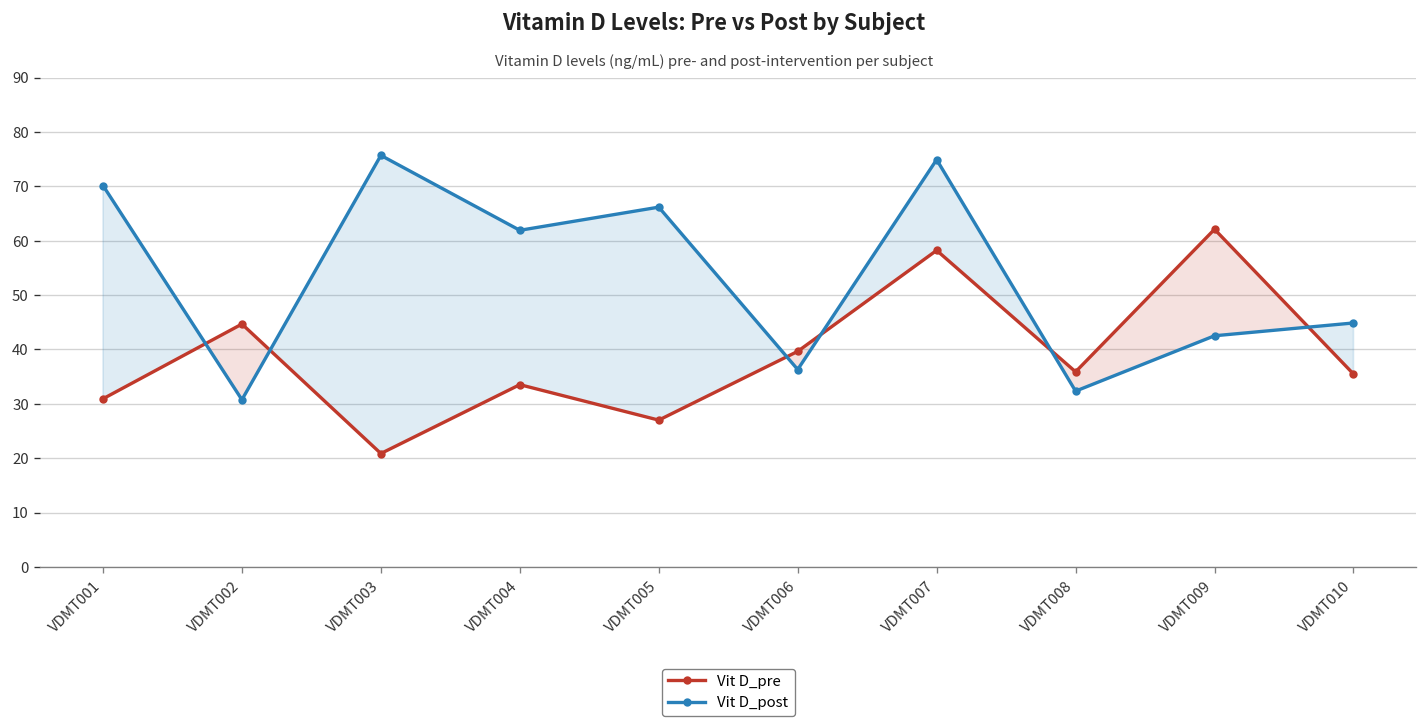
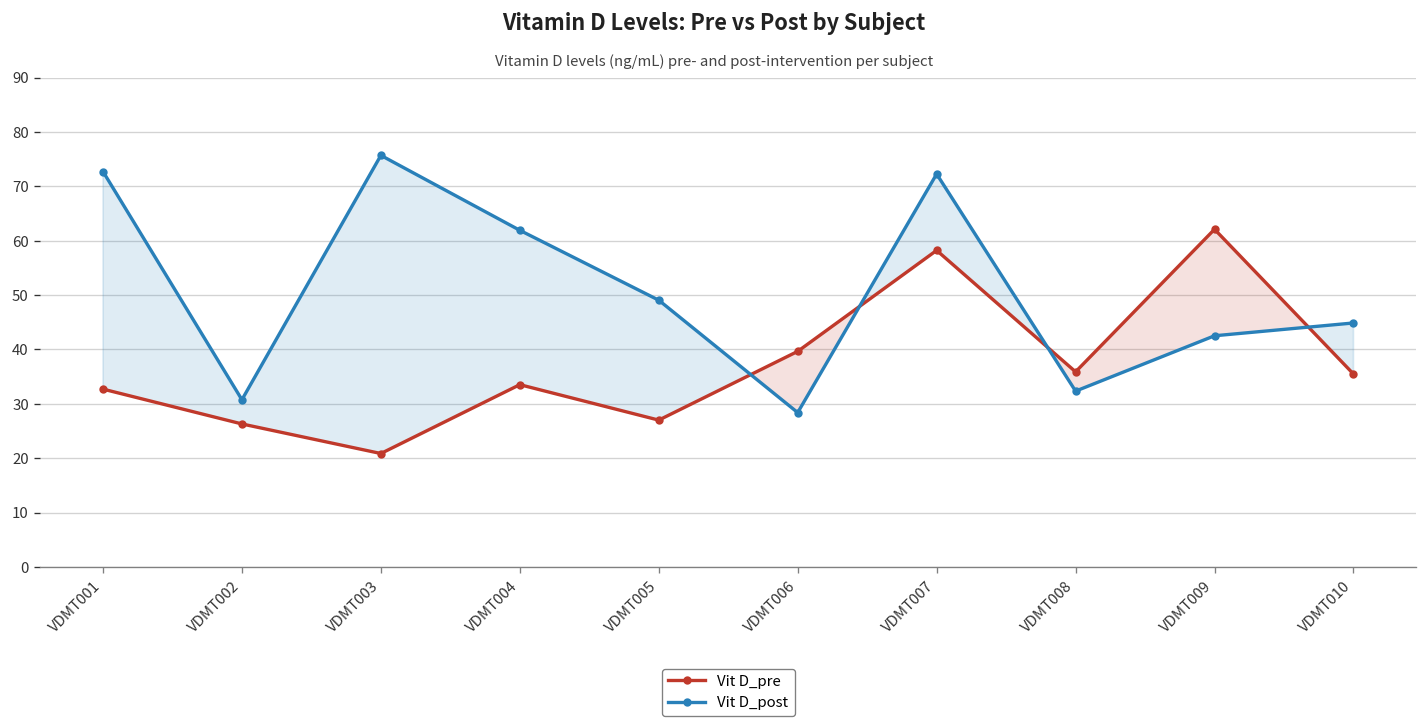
  {
    "Vit D_pre": {
-     "VDMT001": 31,
-     "VDMT002": 45,
+     "VDMT001": 33,
+     "VDMT002": 26,
      "VDMT003": 21,
      "VDMT004": 34,
      "VDMT005": 27,
      "VDMT006": 40,
      "VDMT007": 58,
      "VDMT008": 36,
      "VDMT009": 62,
      "VDMT010": 35
    },
    "Vit D_post": {
-     "VDMT001": 70,
+     "VDMT001": 73,
      "VDMT002": 31,
      "VDMT003": 76,
      "VDMT004": 62,
-     "VDMT005": 66,
-     "VDMT006": 36,
-     "VDMT007": 75,
+     "VDMT005": 49,
+     "VDMT006": 28,
+     "VDMT007": 72,
      "VDMT008": 32,
      "VDMT009": 43,
      "VDMT010": 45
    }
  }
